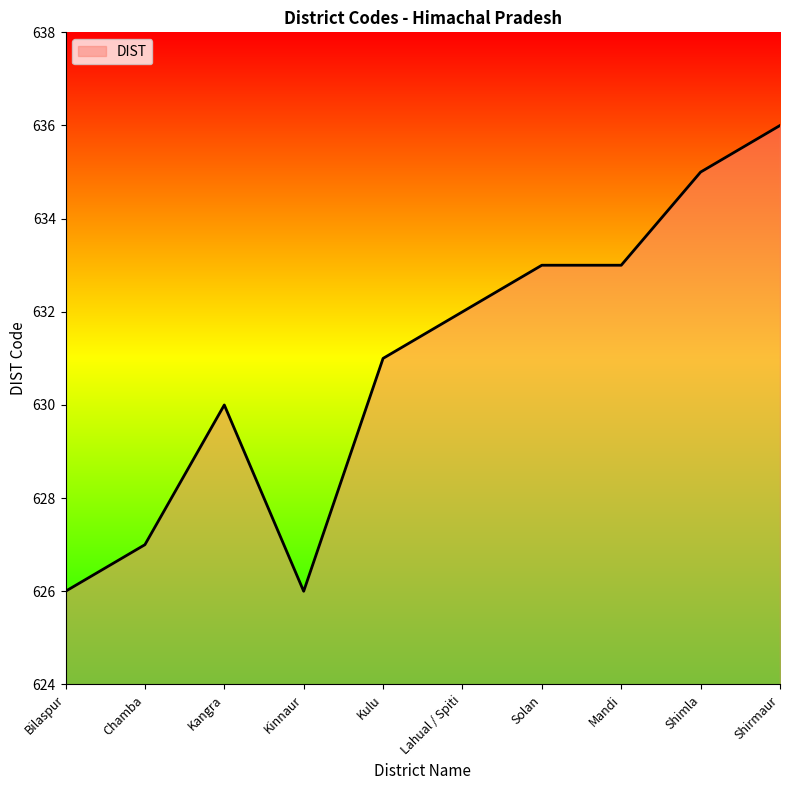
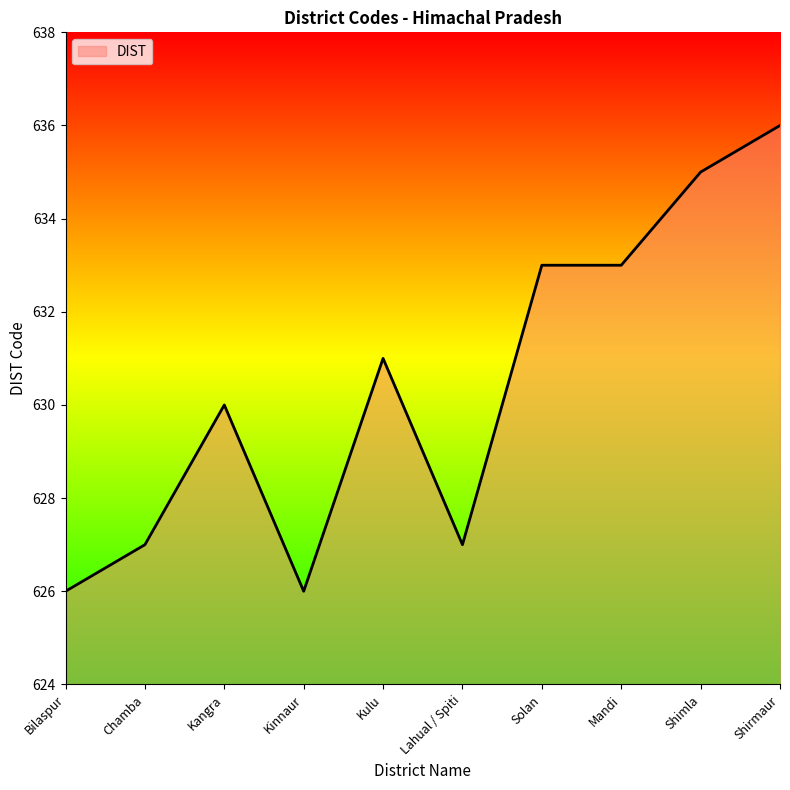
  {
    "Bilaspur": 626,
    "Chamba": 627,
    "Kangra": 630,
    "Kinnaur": 626,
    "Kulu": 631,
-   "Lahual / Spiti": 632,
+   "Lahual / Spiti": 627,
    "Solan": 633,
    "Mandi": 633,
    "Shimla": 635,
    "Shirmaur": 636
  }
